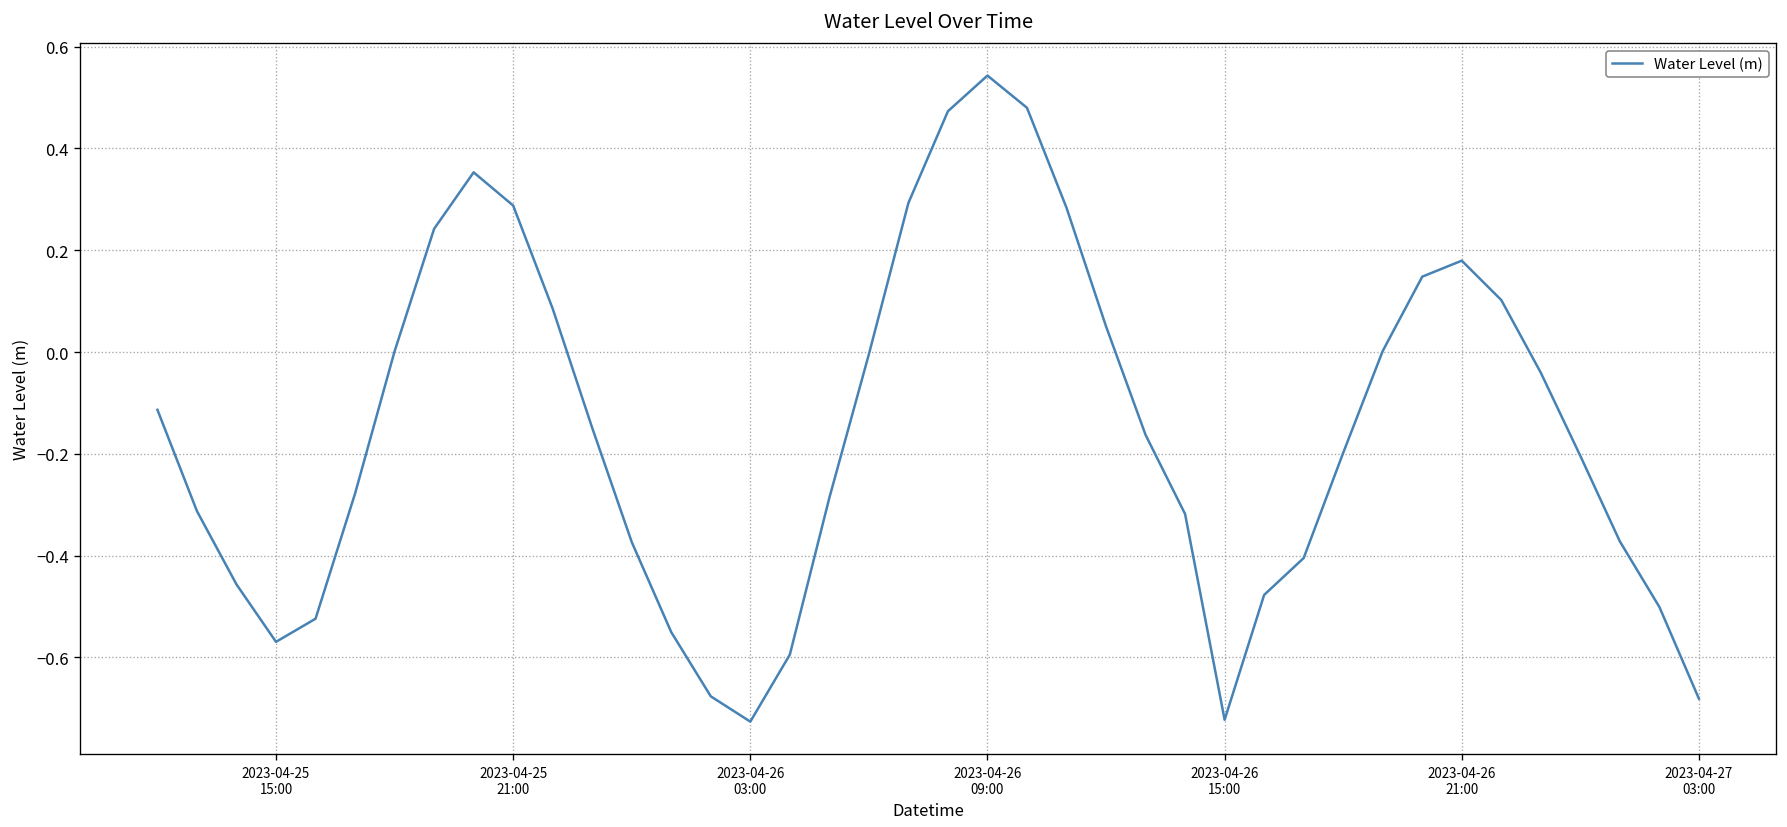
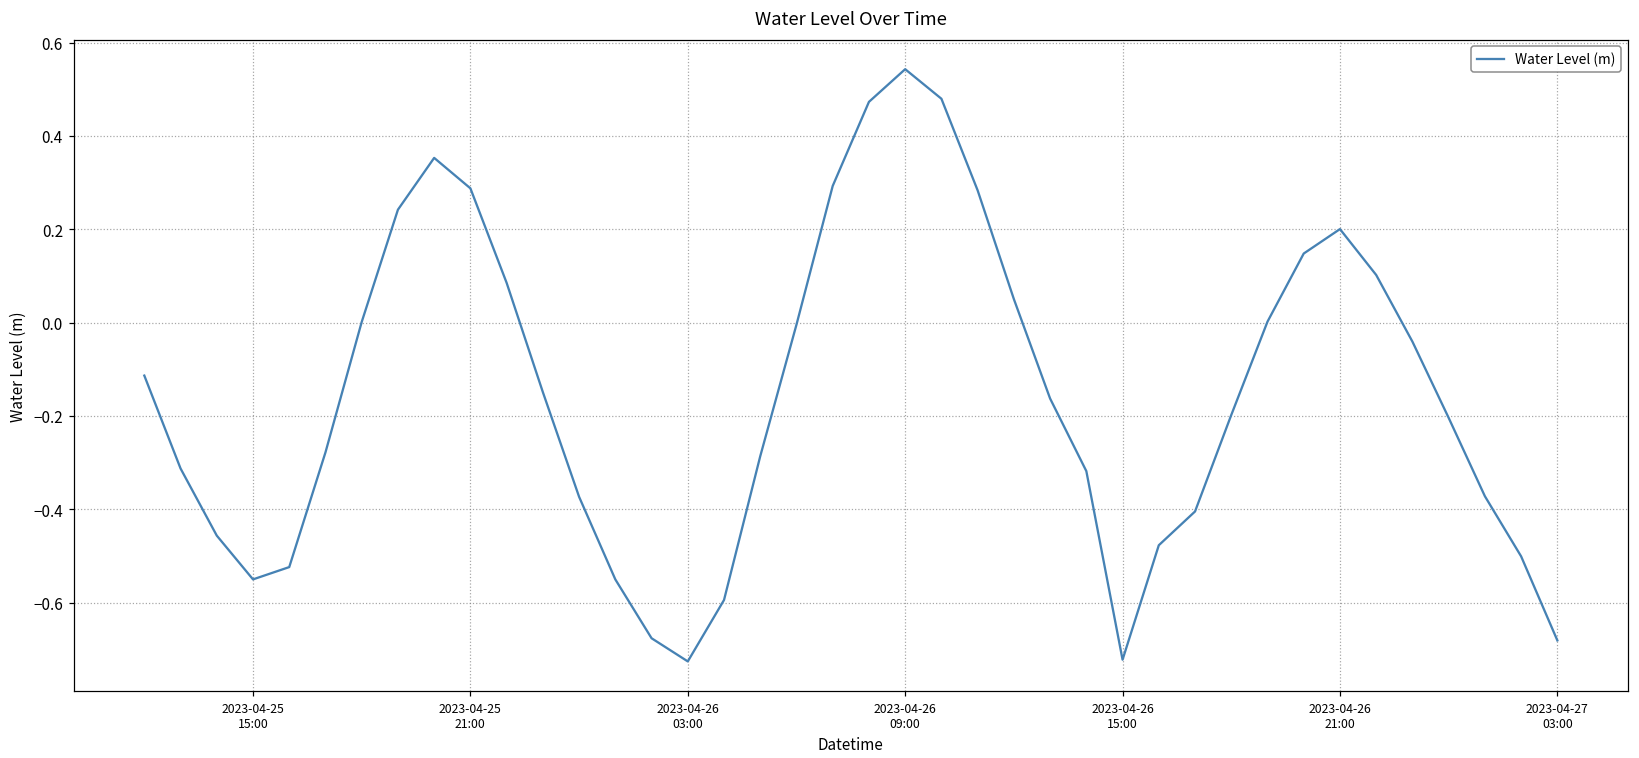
  {
-   "2023-04-25 15:00": -0.57,
+   "2023-04-25 15:00": -0.55,
    "2023-04-25 21:00": 0.29,
    "2023-04-26 03:00": -0.73,
    "2023-04-26 09:00": 0.54,
    "2023-04-26 15:00": -0.72,
-   "2023-04-26 21:00": 0.18,
+   "2023-04-26 21:00": 0.20,
    "2023-04-27 03:00": -0.68
  }
